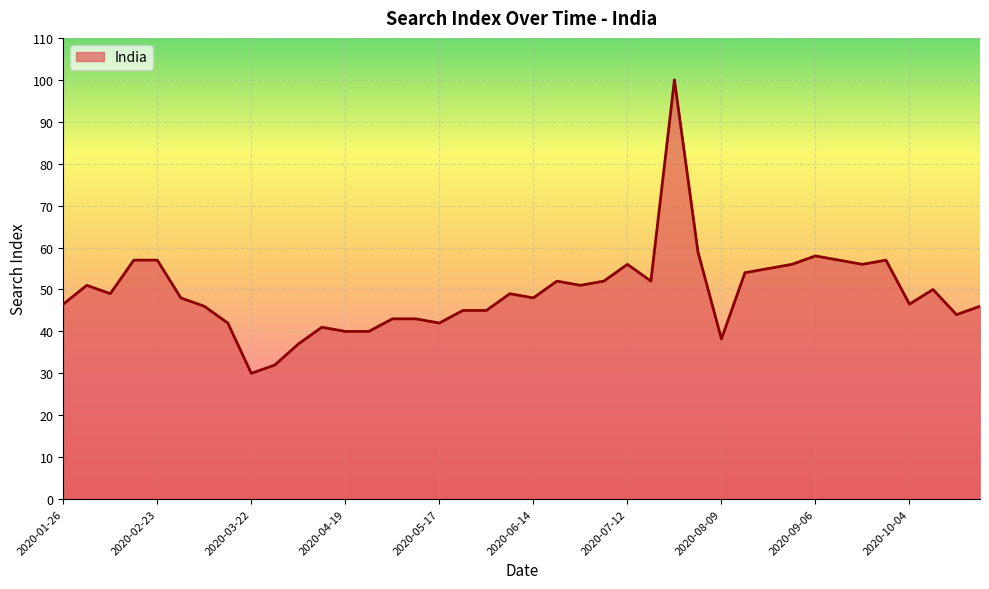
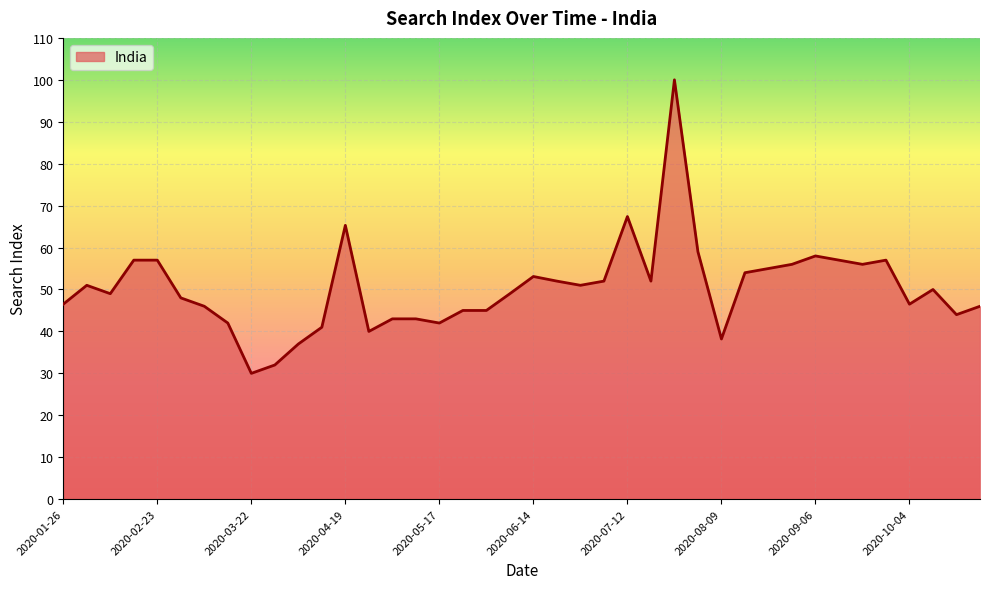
  {
    "2020-01-26": 47,
    "2020-02-23": 57,
    "2020-03-22": 30,
-   "2020-04-19": 40,
+   "2020-04-19": 65,
    "2020-05-17": 42,
-   "2020-06-14": 48,
-   "2020-07-12": 56,
+   "2020-06-14": 53,
+   "2020-07-12": 67,
    "2020-08-09": 38,
    "2020-09-06": 58,
    "2020-10-04": 47
  }
